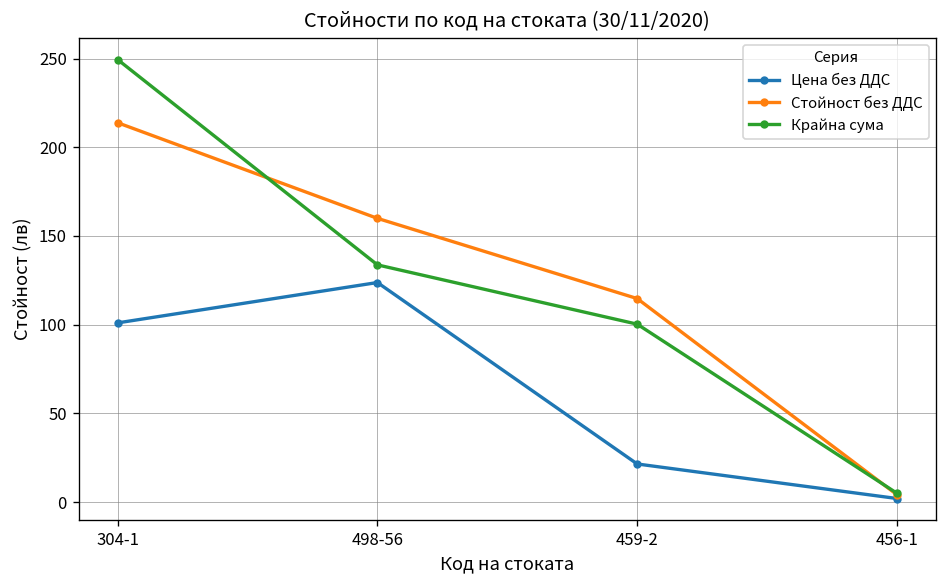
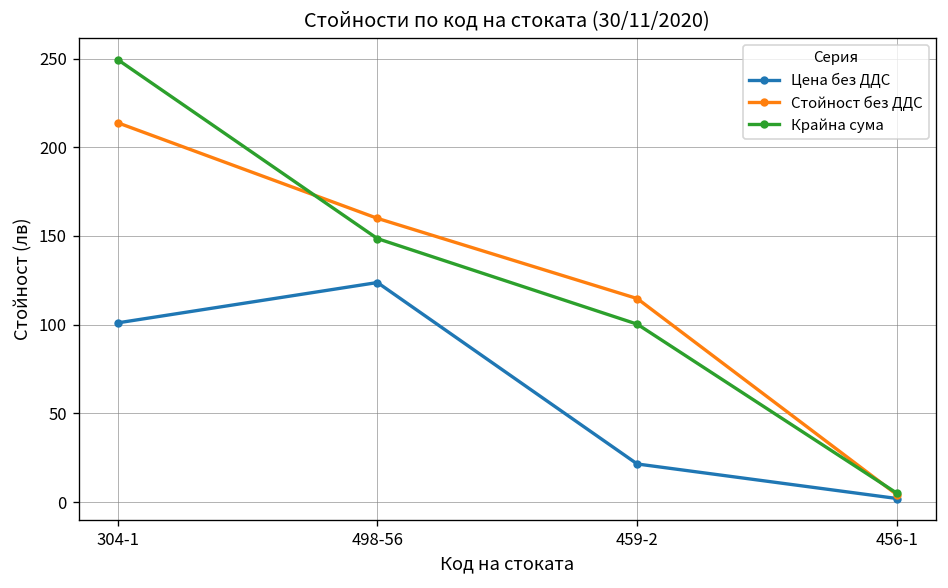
  {
    "Цена без ДДС": {
      "304-1": 101,
      "498-56": 124,
      "459-2": 21,
      "456-1": 2
    },
    "Стойност без ДДС": {
      "304-1": 214,
      "498-56": 160,
      "459-2": 115
    },
    "Крайна сума": {
      "304-1": 249,
-     "498-56": 134,
+     "498-56": 149,
      "459-2": 100
    }
  }
